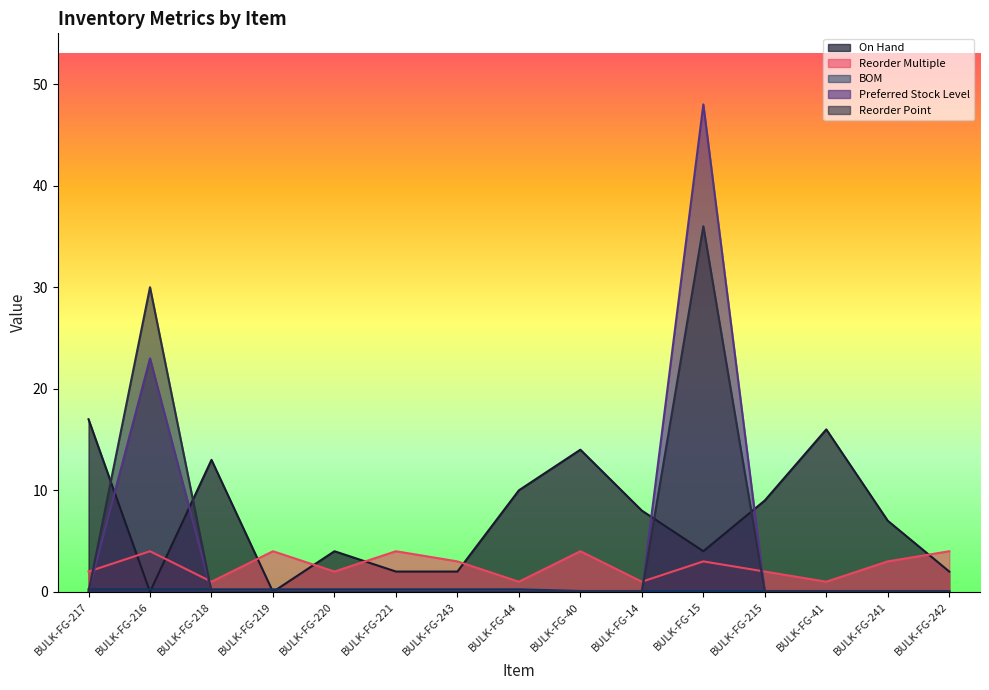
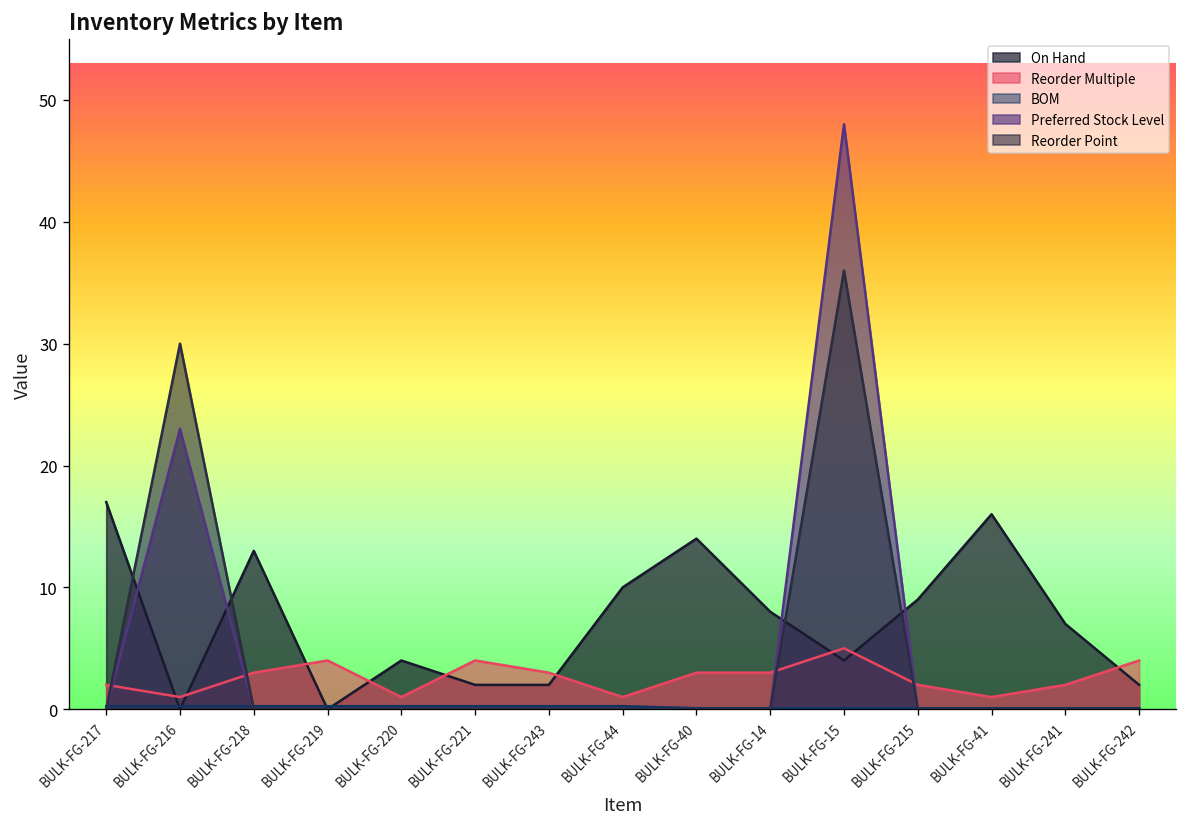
  {
    "Reorder Multiple": {
      "BULK-FG-217": 2,
-     "BULK-FG-216": 4,
-     "BULK-FG-218": 1,
+     "BULK-FG-216": 1,
+     "BULK-FG-218": 3,
      "BULK-FG-219": 4,
-     "BULK-FG-220": 2,
+     "BULK-FG-220": 1,
      "BULK-FG-221": 4,
      "BULK-FG-243": 3,
      "BULK-FG-44": 1,
-     "BULK-FG-40": 4,
-     "BULK-FG-14": 1,
-     "BULK-FG-15": 3,
+     "BULK-FG-40": 3,
+     "BULK-FG-14": 3,
+     "BULK-FG-15": 5,
      "BULK-FG-215": 2,
      "BULK-FG-41": 1,
-     "BULK-FG-241": 3,
+     "BULK-FG-241": 2,
      "BULK-FG-242": 4
    }
  }
